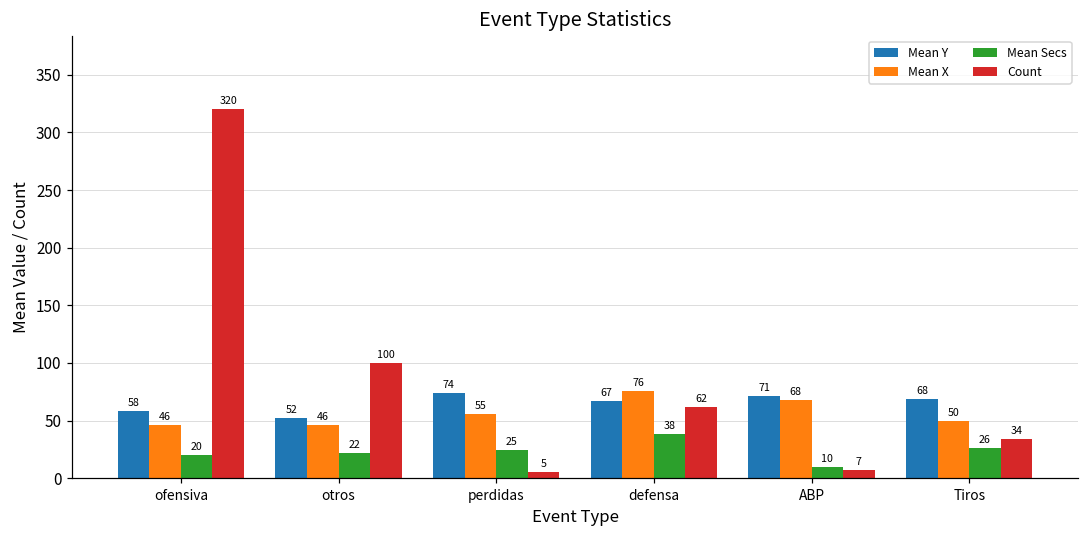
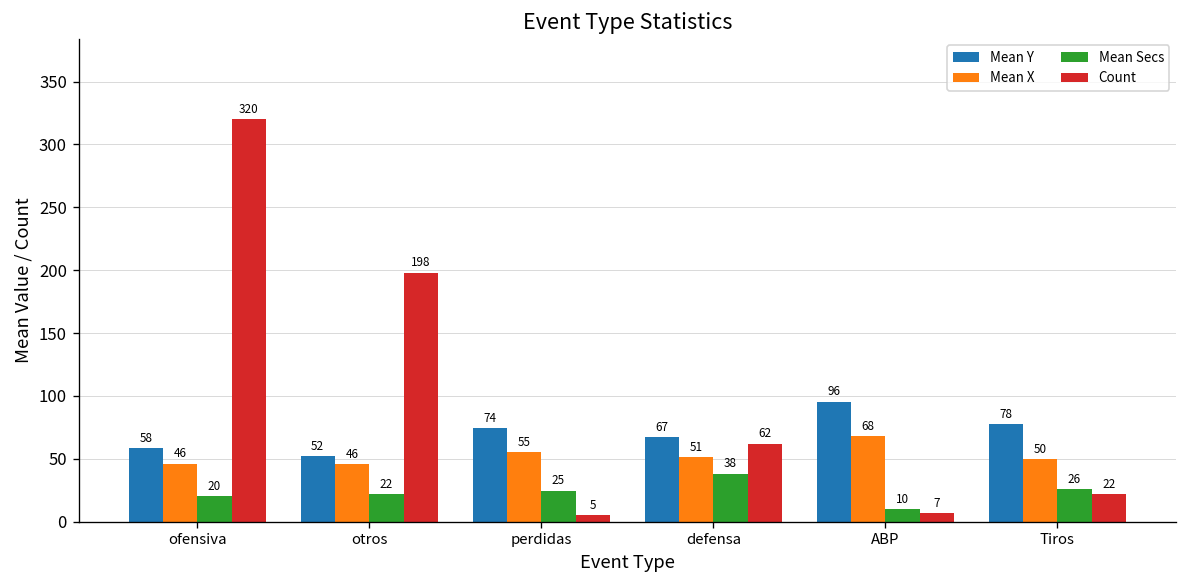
  {
    "Mean Y": {
      "ofensiva": 58,
      "otros": 52,
      "perdidas": 74,
      "defensa": 67,
-     "ABP": 71,
-     "Tiros": 68
+     "ABP": 96,
+     "Tiros": 78
    },
    "Mean X": {
      "ofensiva": 46,
      "otros": 46,
      "perdidas": 55,
-     "defensa": 76,
+     "defensa": 51,
      "ABP": 68,
      "Tiros": 50
    },
    "Mean Secs": {
      "ofensiva": 20,
      "otros": 22,
      "perdidas": 25,
      "defensa": 38,
      "ABP": 10,
      "Tiros": 26
    },
    "Count": {
      "ofensiva": 320,
-     "otros": 100,
+     "otros": 198,
      "perdidas": 5,
      "defensa": 62,
      "ABP": 7,
-     "Tiros": 34
+     "Tiros": 22
    }
  }
